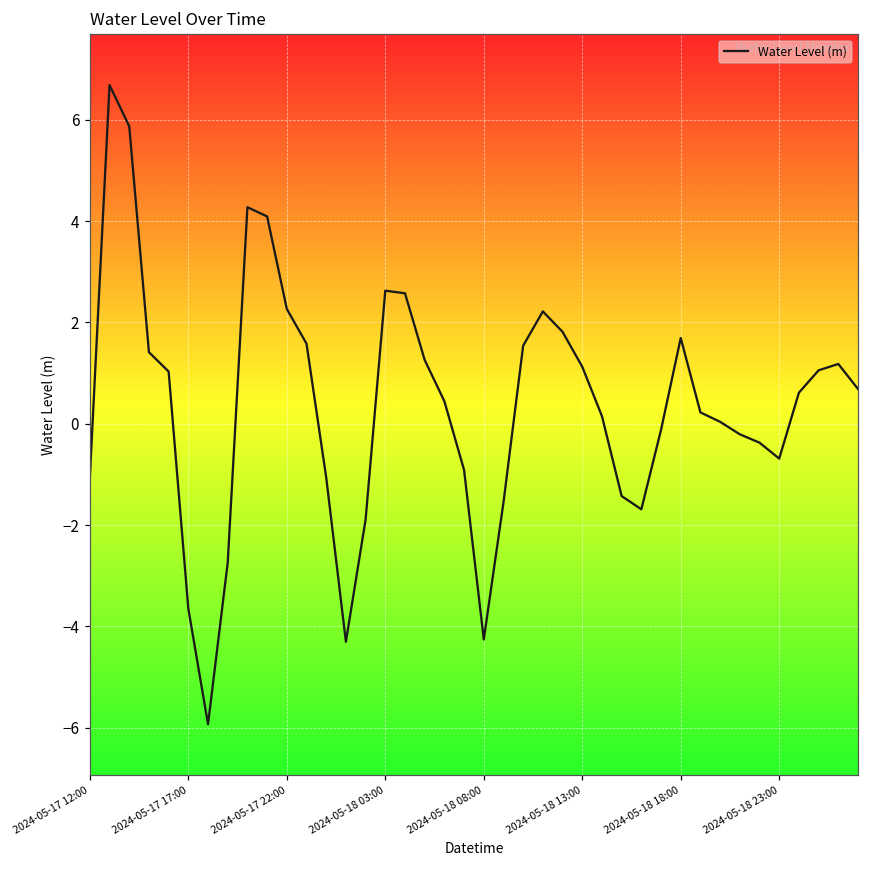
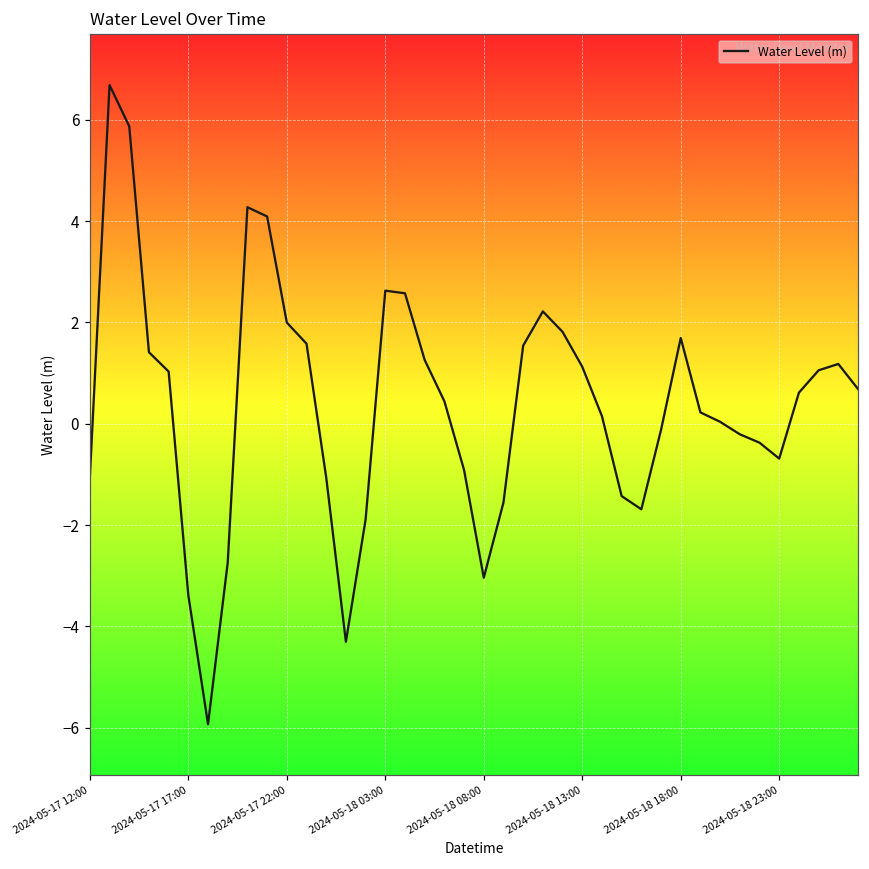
  {
    "2024-05-17 12:00": -1.1,
-   "2024-05-17 17:00": -3.7,
-   "2024-05-17 22:00": 2.3,
+   "2024-05-17 17:00": -3.4,
+   "2024-05-17 22:00": 2.0,
    "2024-05-18 03:00": 2.6,
-   "2024-05-18 08:00": -4.3,
+   "2024-05-18 08:00": -3.0,
    "2024-05-18 13:00": 1.1,
    "2024-05-18 18:00": 1.7,
    "2024-05-18 23:00": -0.7
  }
